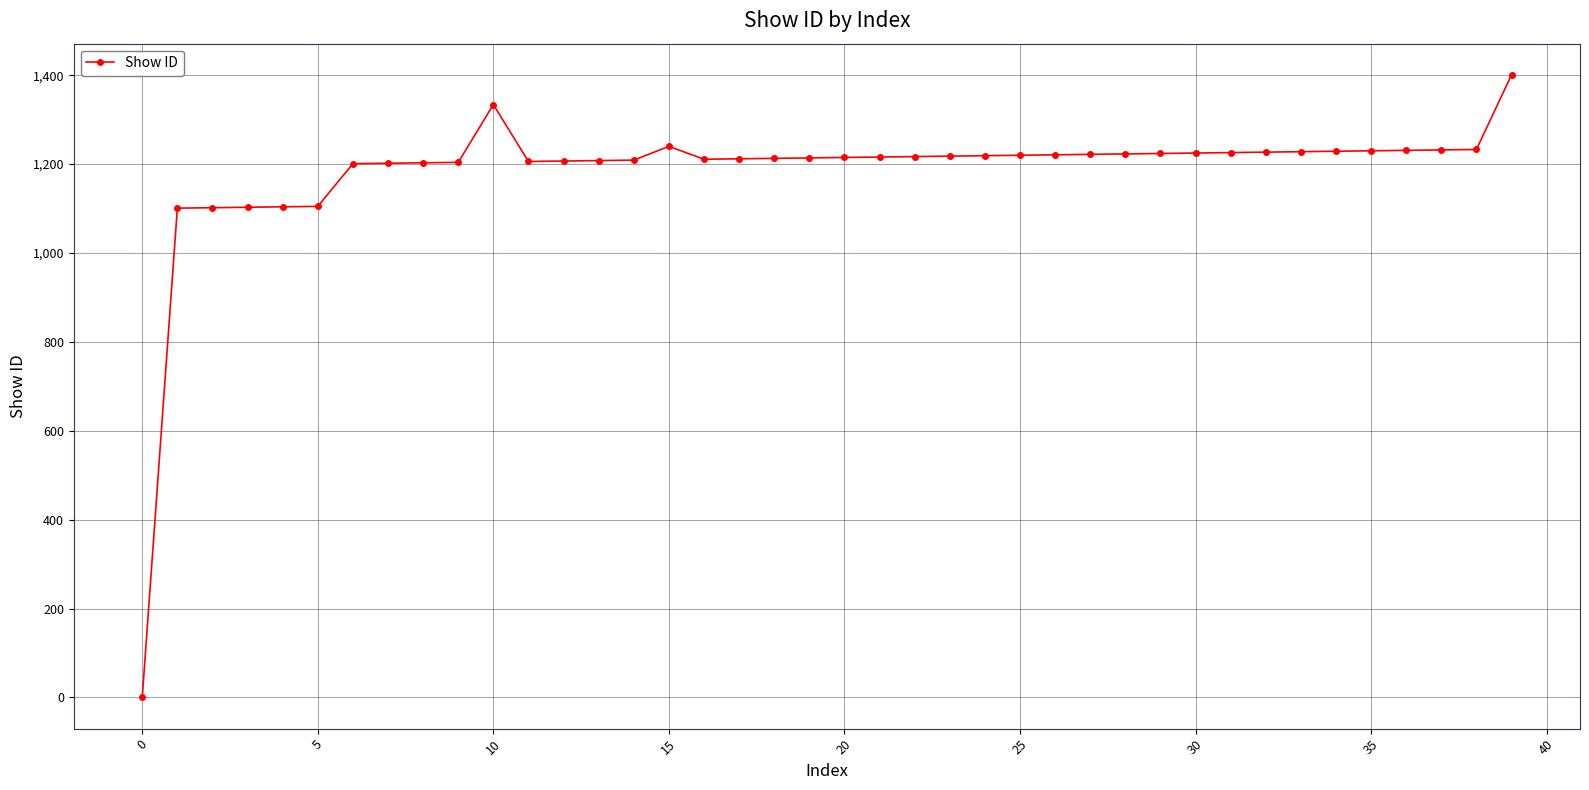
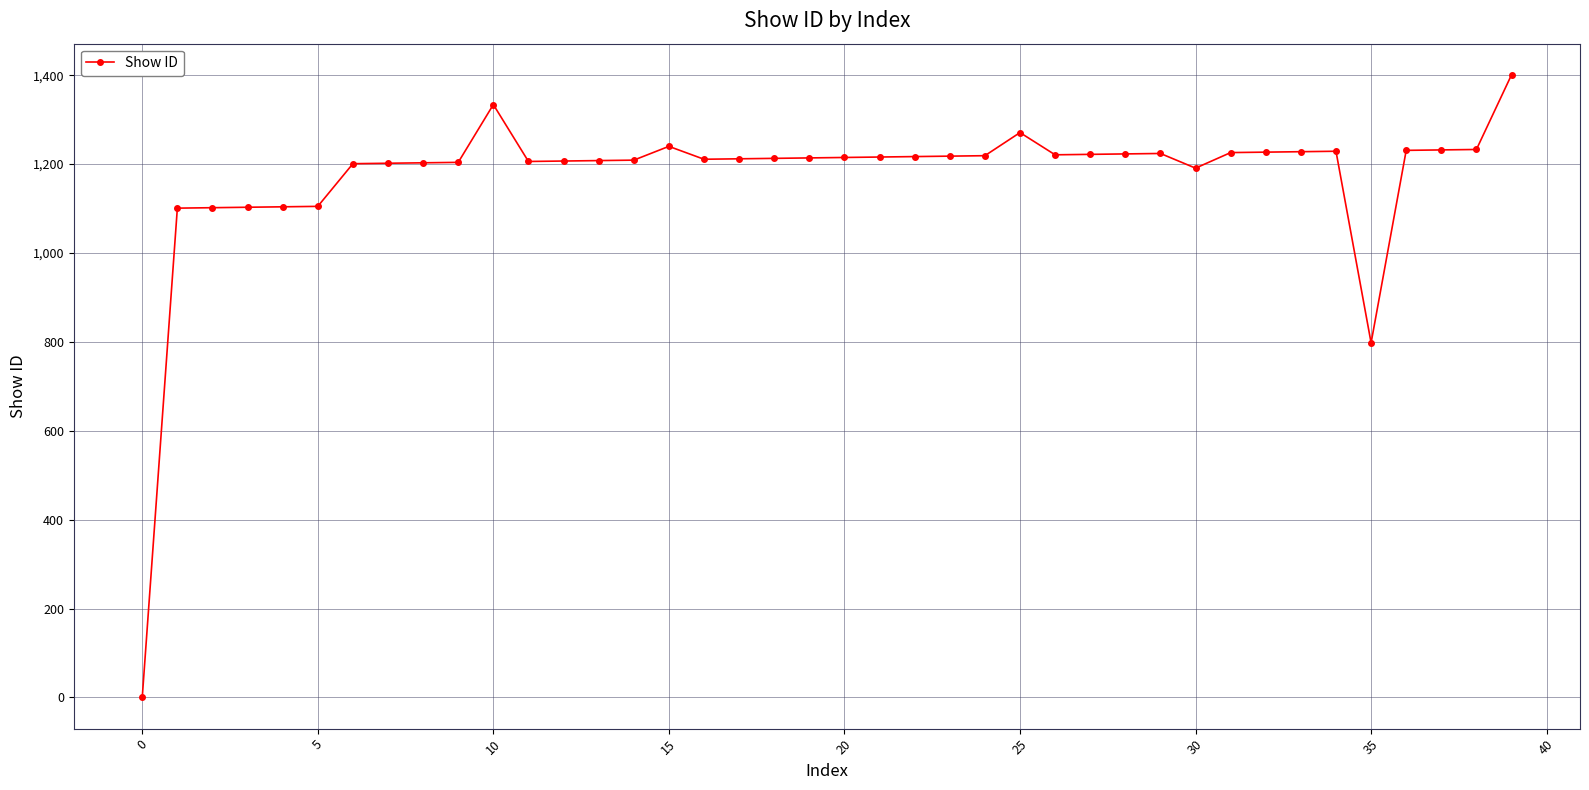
  {
    "0": "0",
    "5": "1,110",
    "10": "1,330",
    "15": "1,240",
    "20": "1,220",
-   "25": "1,220",
-   "30": "1,230",
-   "35": "1,230"
+   "25": "1,270",
+   "30": "1,190",
+   "35": "800"
  }
